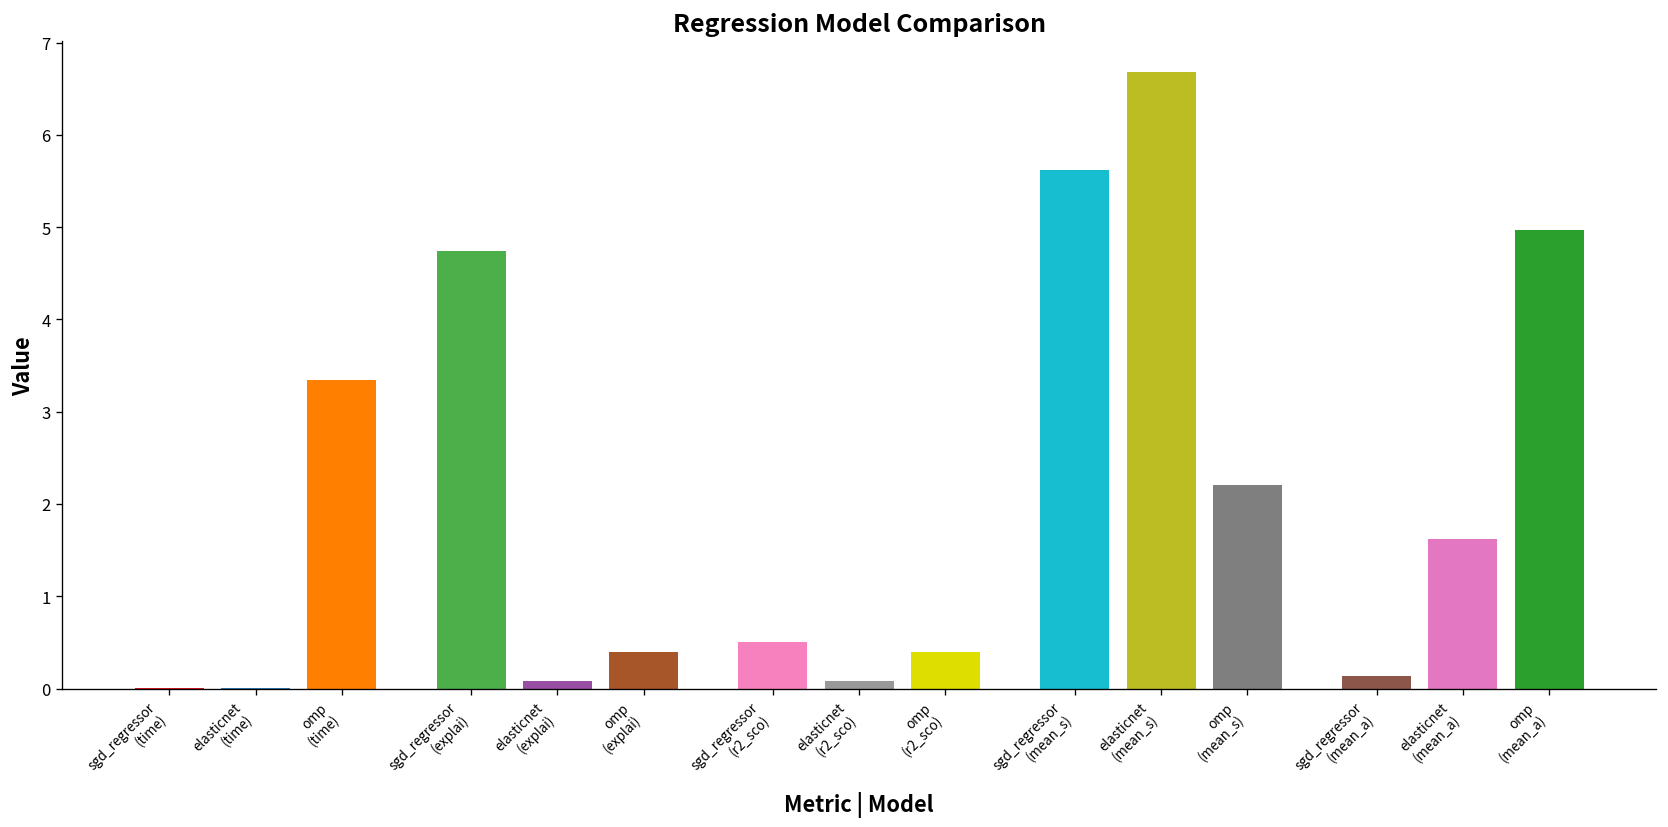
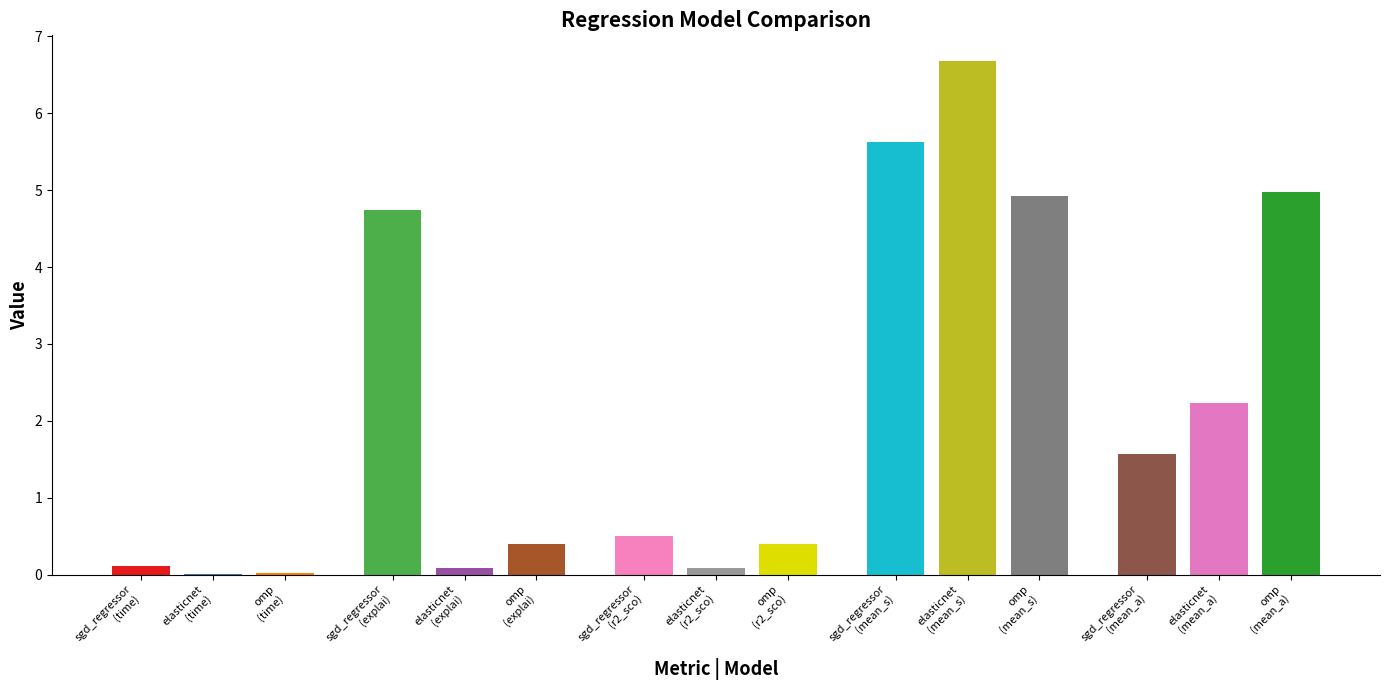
  {
-   "sgd_regressor (time)": 0.0,
-   "omp (time)": 3.3,
+   "sgd_regressor (time)": 0.1,
+   "omp (time)": 0.0,
    "sgd_regressor (explai)": 4.7,
    "elasticnet (explai)": 0.1,
    "omp (explai)": 0.4,
    "sgd_regressor (r2_sco)": 0.5,
    "elasticnet (r2_sco)": 0.1,
    "omp (r2_sco)": 0.4,
    "sgd_regressor (mean_s)": 5.6,
    "elasticnet (mean_s)": 6.7,
-   "omp (mean_s)": 2.2,
-   "sgd_regressor (mean_a)": 0.1,
-   "elasticnet (mean_a)": 1.6,
+   "omp (mean_s)": 4.9,
+   "sgd_regressor (mean_a)": 1.6,
+   "elasticnet (mean_a)": 2.2,
    "omp (mean_a)": 5.0
  }
